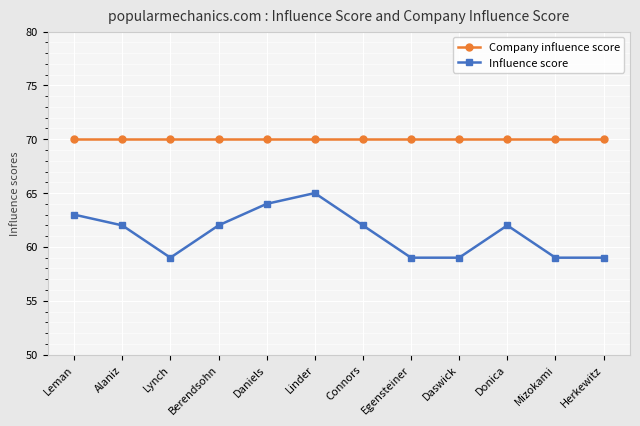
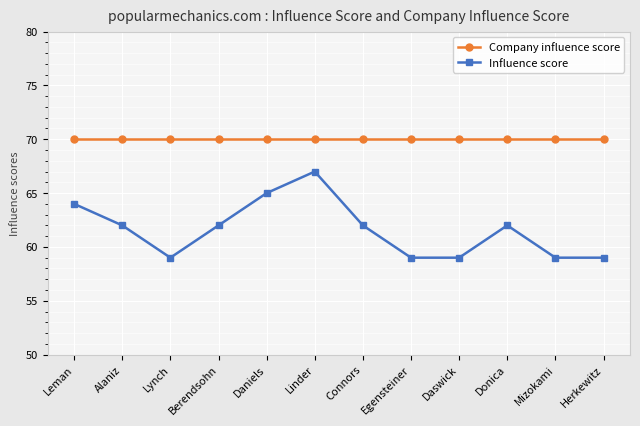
  {
    "Company influence score": {
      "Leman": 70,
      "Alaniz": 70,
      "Lynch": 70,
      "Berendsohn": 70,
      "Daniels": 70,
      "Linder": 70,
      "Connors": 70,
      "Egensteiner": 70,
      "Daswick": 70,
      "Donica": 70,
      "Mizokami": 70,
      "Herkewitz": 70
    },
    "Influence score": {
-     "Leman": 63,
+     "Leman": 64,
      "Alaniz": 62,
      "Lynch": 59,
      "Berendsohn": 62,
-     "Daniels": 64,
-     "Linder": 65,
+     "Daniels": 65,
+     "Linder": 67,
      "Connors": 62,
      "Egensteiner": 59,
      "Daswick": 59,
      "Donica": 62,
      "Mizokami": 59,
      "Herkewitz": 59
    }
  }
